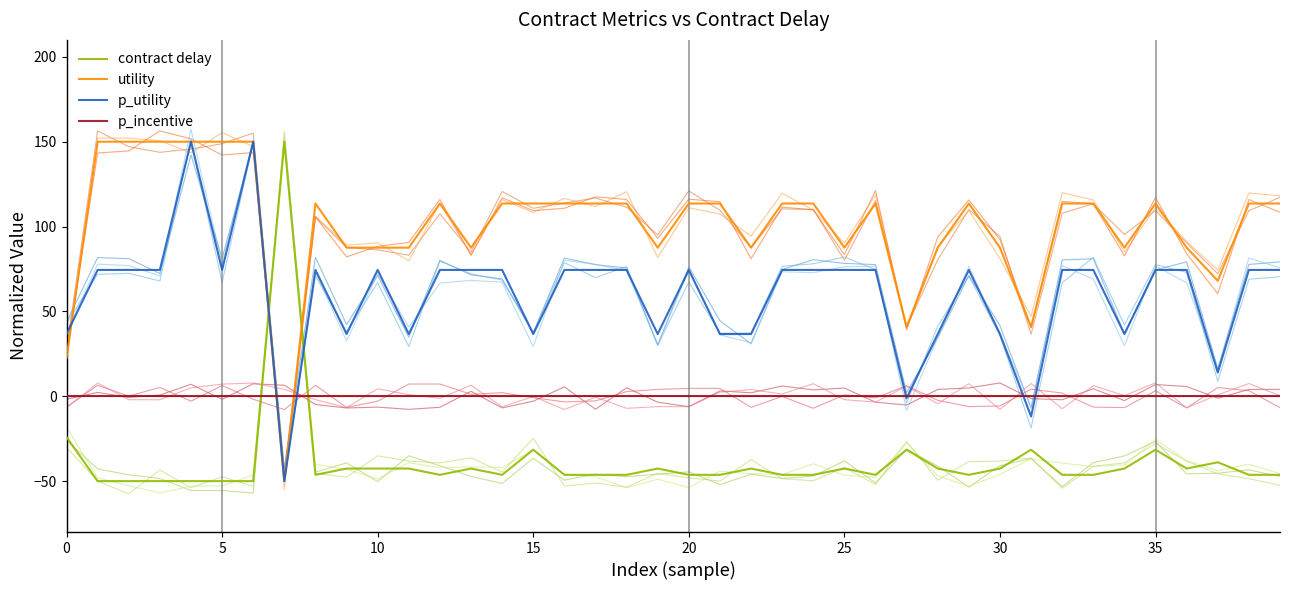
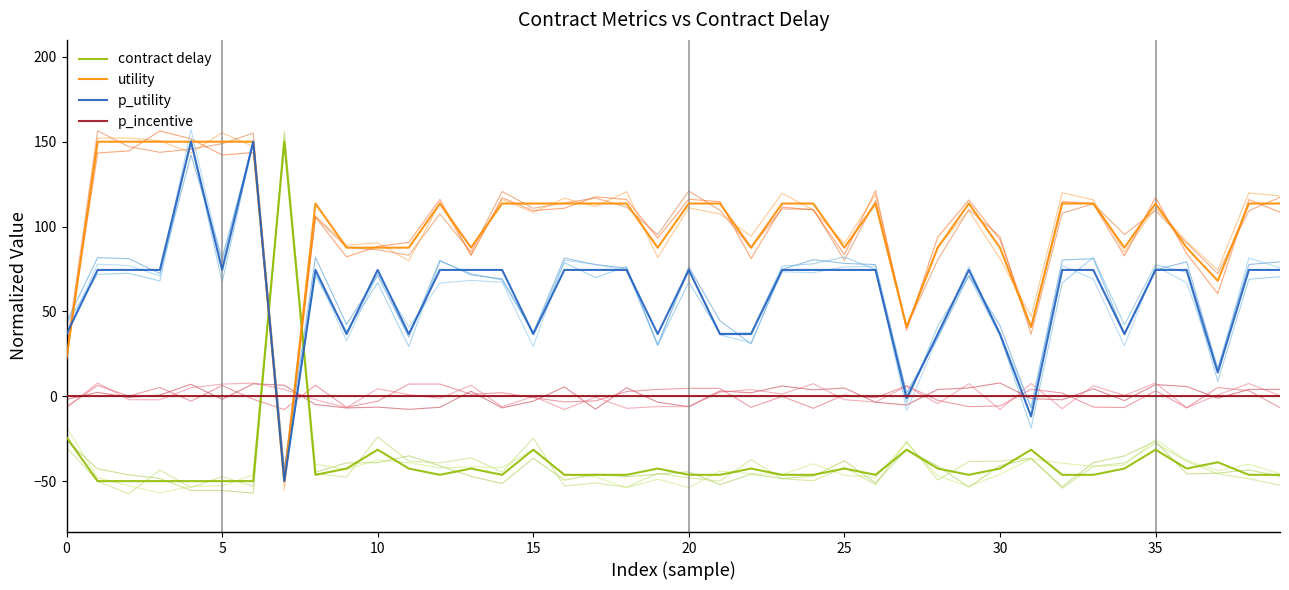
  {
    "contract delay": {
      "0": -24,
      "5": -50,
-     "10": -43,
+     "10": -31,
      "20": -46,
      "30": -43,
      "35": -31
    }
  }
